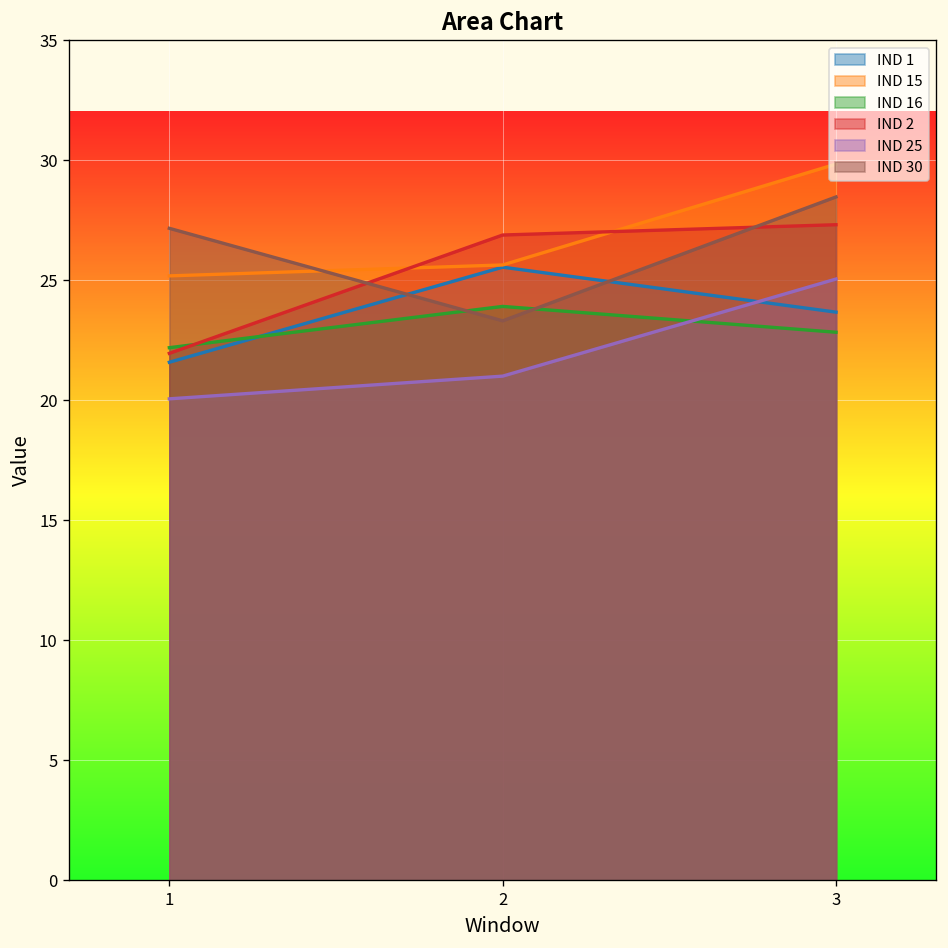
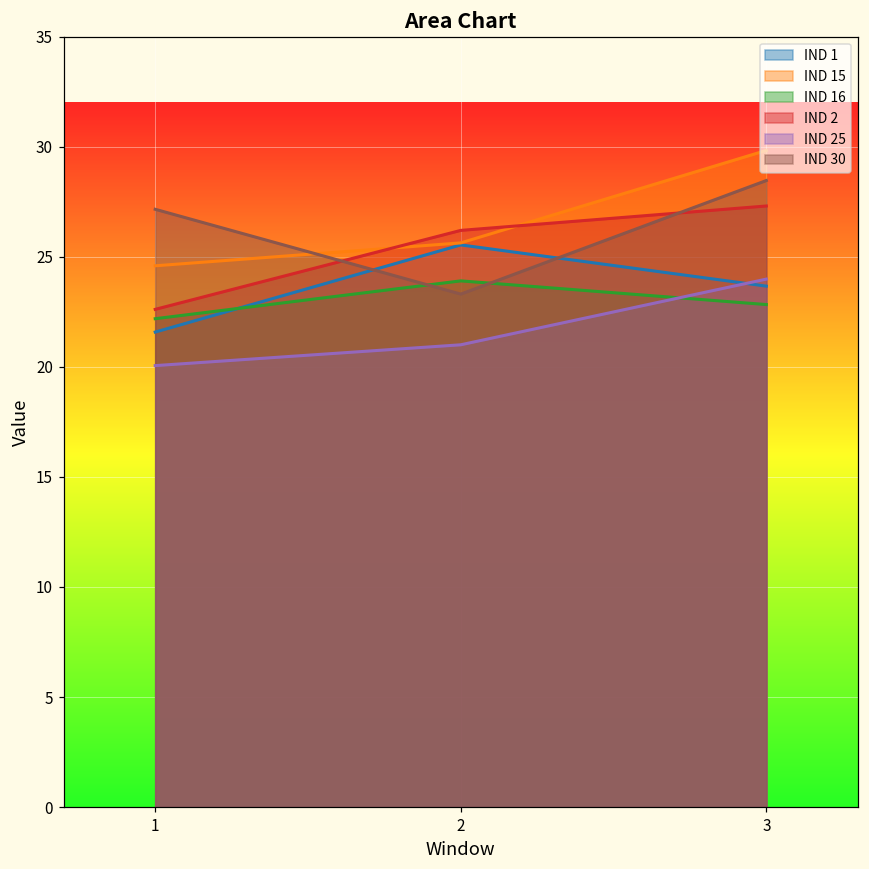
  {
    "IND 1": {
      "1": 21.6,
      "3": 23.7
    },
    "IND 15": {
-     "1": 25.2
+     "1": 24.6
    },
    "IND 16": {
      "1": 22.2,
      "2": 23.9,
      "3": 22.8
    },
    "IND 2": {
-     "1": 22.0,
-     "2": 26.9,
+     "1": 22.6,
+     "2": 26.2,
      "3": 27.3
    },
    "IND 25": {
      "1": 20.1,
      "2": 21.0,
-     "3": 25.0
+     "3": 24.0
    },
    "IND 30": {
      "1": 27.2,
      "2": 23.3,
      "3": 28.5
    }
  }
